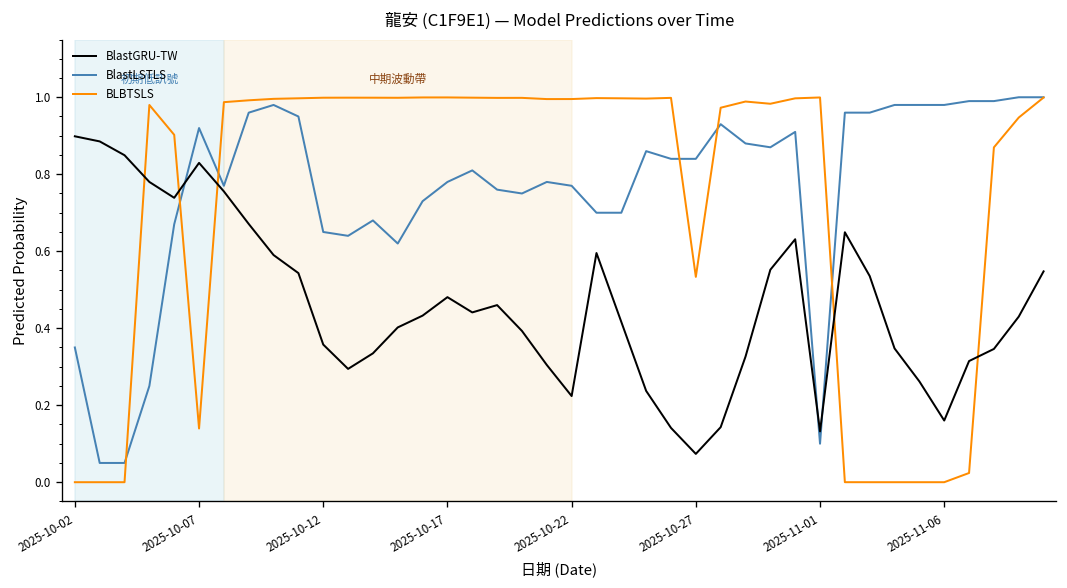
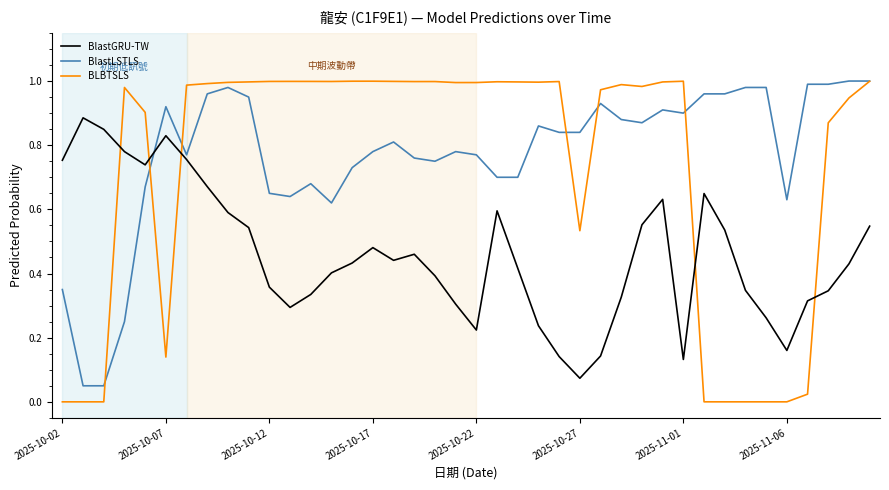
  {
    "BlastGRU-TW": {
-     "2025-10-02": 0.90,
+     "2025-10-02": 0.75,
      "2025-10-07": 0.83,
      "2025-10-12": 0.36,
      "2025-10-17": 0.48,
      "2025-10-22": 0.22,
      "2025-10-27": 0.07,
      "2025-11-01": 0.13,
      "2025-11-06": 0.16
    },
    "BlastLSTLS": {
      "2025-10-02": 0.35,
      "2025-10-07": 0.92,
      "2025-10-12": 0.65,
      "2025-10-17": 0.78,
      "2025-10-22": 0.77,
      "2025-10-27": 0.84,
-     "2025-11-01": 0.1,
-     "2025-11-06": 0.98
+     "2025-11-01": 0.9,
+     "2025-11-06": 0.63
    },
    "BLBTSLS": {
      "2025-10-02": 0.00,
      "2025-10-07": 0.14,
      "2025-10-12": 1.00,
      "2025-10-17": 1.00,
      "2025-10-22": 1.00,
      "2025-10-27": 0.53,
      "2025-11-01": 1.00,
      "2025-11-06": 0.00
    }
  }
